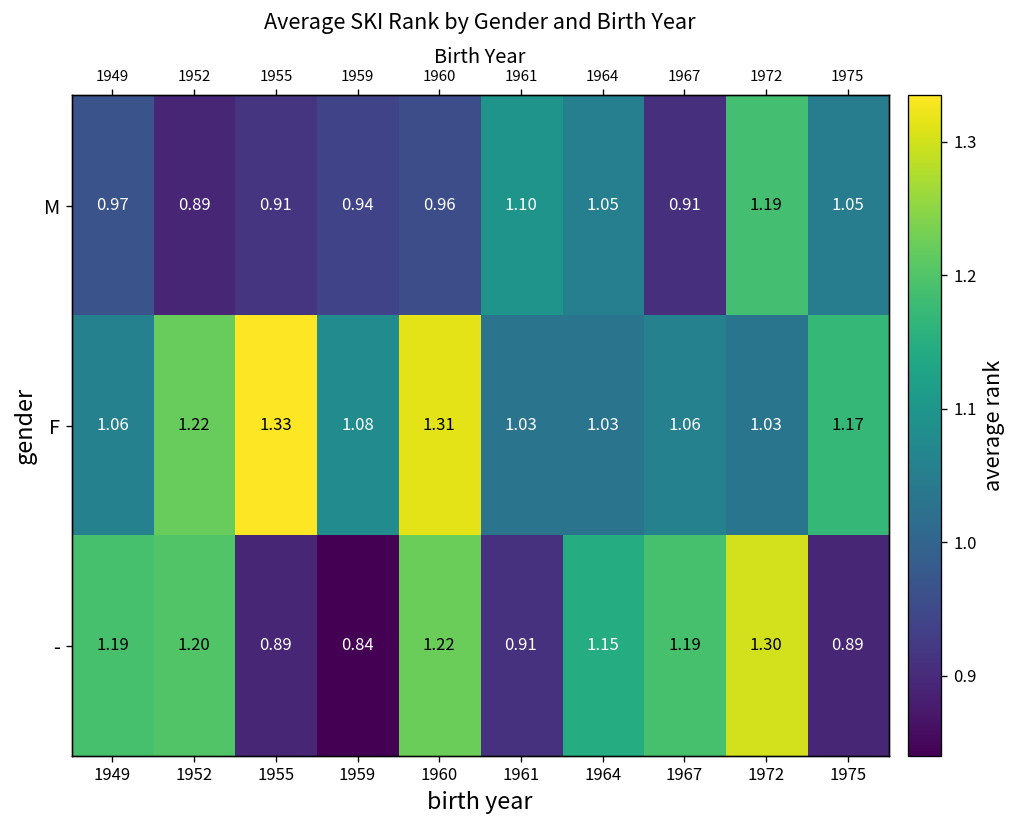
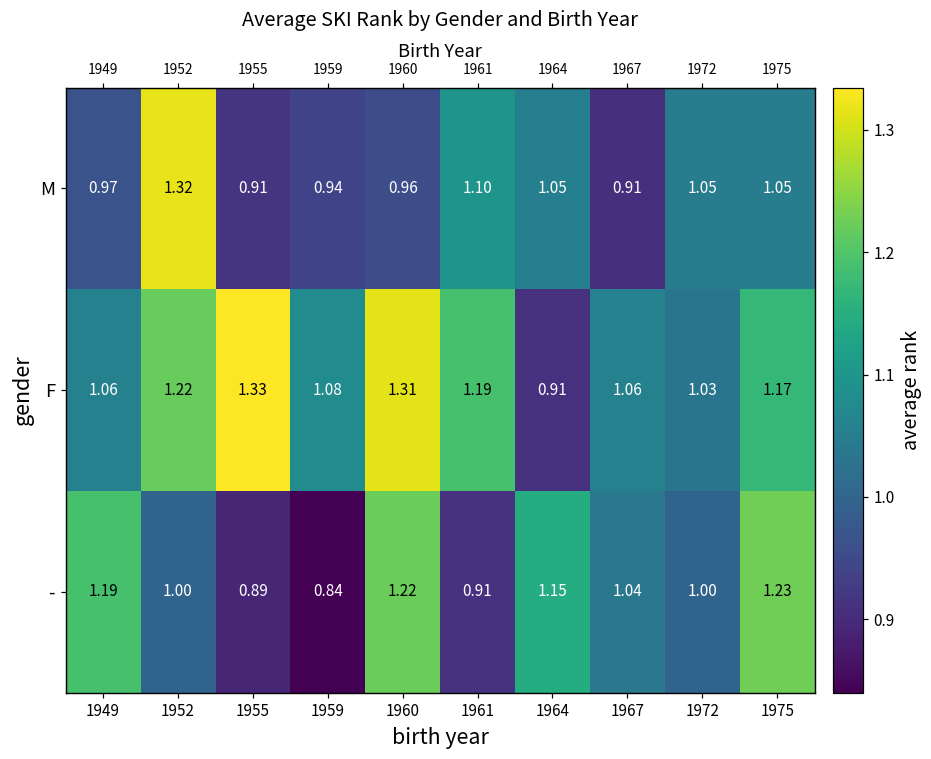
  {
    "M": {
      "1949": 0.97,
-     "1952": 0.89,
+     "1952": 1.32,
      "1955": 0.91,
      "1959": 0.94,
      "1960": 0.96,
      "1961": 1.10,
      "1964": 1.05,
      "1967": 0.91,
-     "1972": 1.19,
+     "1972": 1.05,
      "1975": 1.05
    },
    "F": {
      "1949": 1.06,
      "1952": 1.22,
      "1955": 1.33,
      "1959": 1.08,
      "1960": 1.31,
-     "1961": 1.03,
-     "1964": 1.03,
+     "1961": 1.19,
+     "1964": 0.91,
      "1967": 1.06,
      "1972": 1.03,
      "1975": 1.17
    },
    "-": {
      "1949": 1.19,
-     "1952": 1.20,
+     "1952": 1.00,
      "1955": 0.89,
      "1959": 0.84,
      "1960": 1.22,
      "1961": 0.91,
      "1964": 1.15,
-     "1967": 1.19,
-     "1972": 1.30,
-     "1975": 0.89
+     "1967": 1.04,
+     "1972": 1.00,
+     "1975": 1.23
    }
  }
